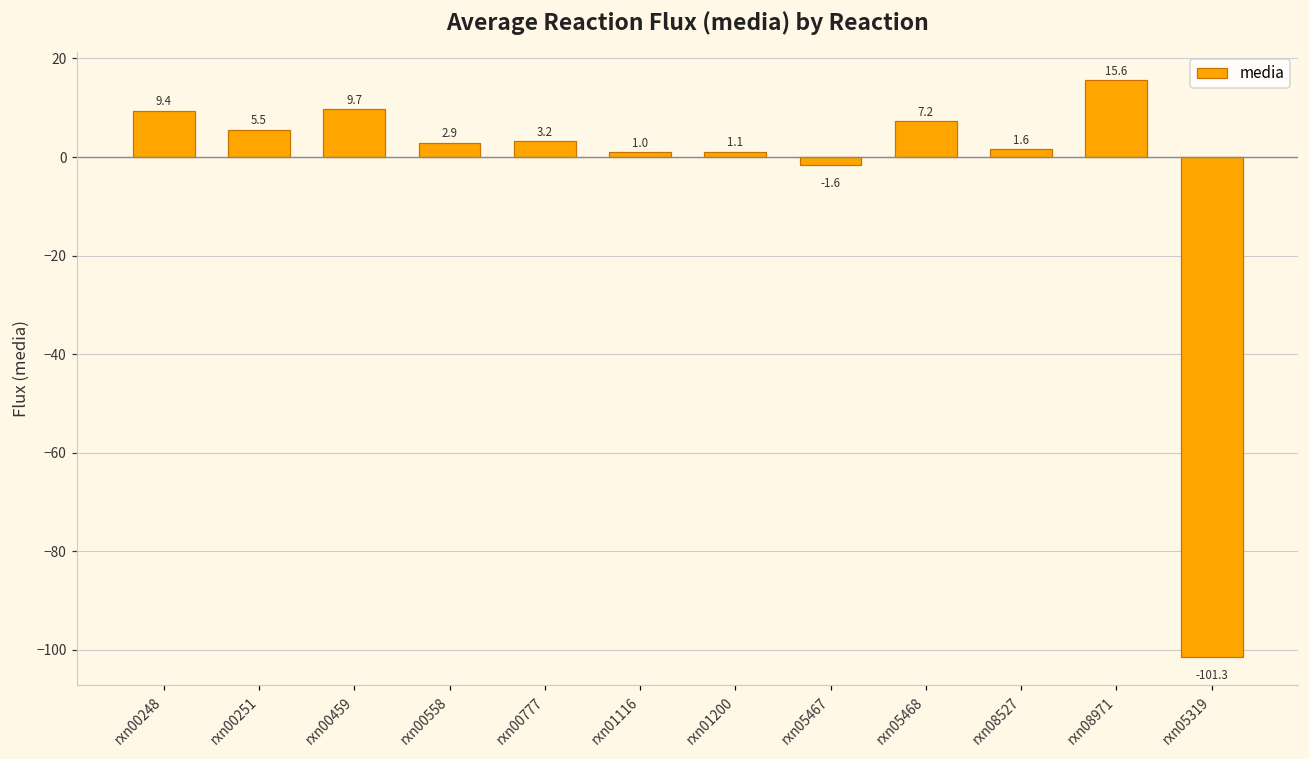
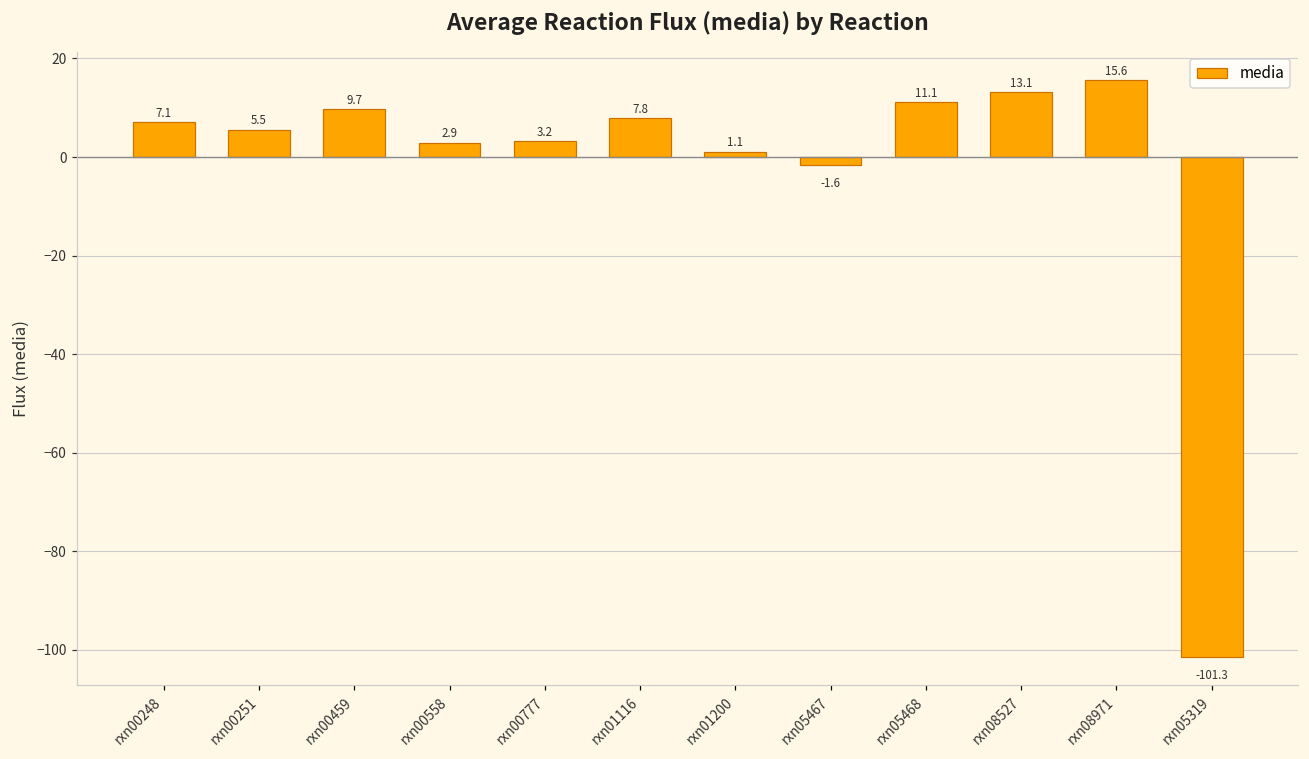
  {
-   "rxn00248": 9.4,
+   "rxn00248": 7.1,
    "rxn00251": 5.5,
    "rxn00459": 9.7,
    "rxn00558": 2.9,
    "rxn00777": 3.2,
-   "rxn01116": 1.0,
+   "rxn01116": 7.8,
    "rxn01200": 1.1,
    "rxn05467": -1.6,
-   "rxn05468": 7.2,
-   "rxn08527": 1.6,
+   "rxn05468": 11.1,
+   "rxn08527": 13.1,
    "rxn08971": 15.6,
    "rxn05319": -101.3
  }
